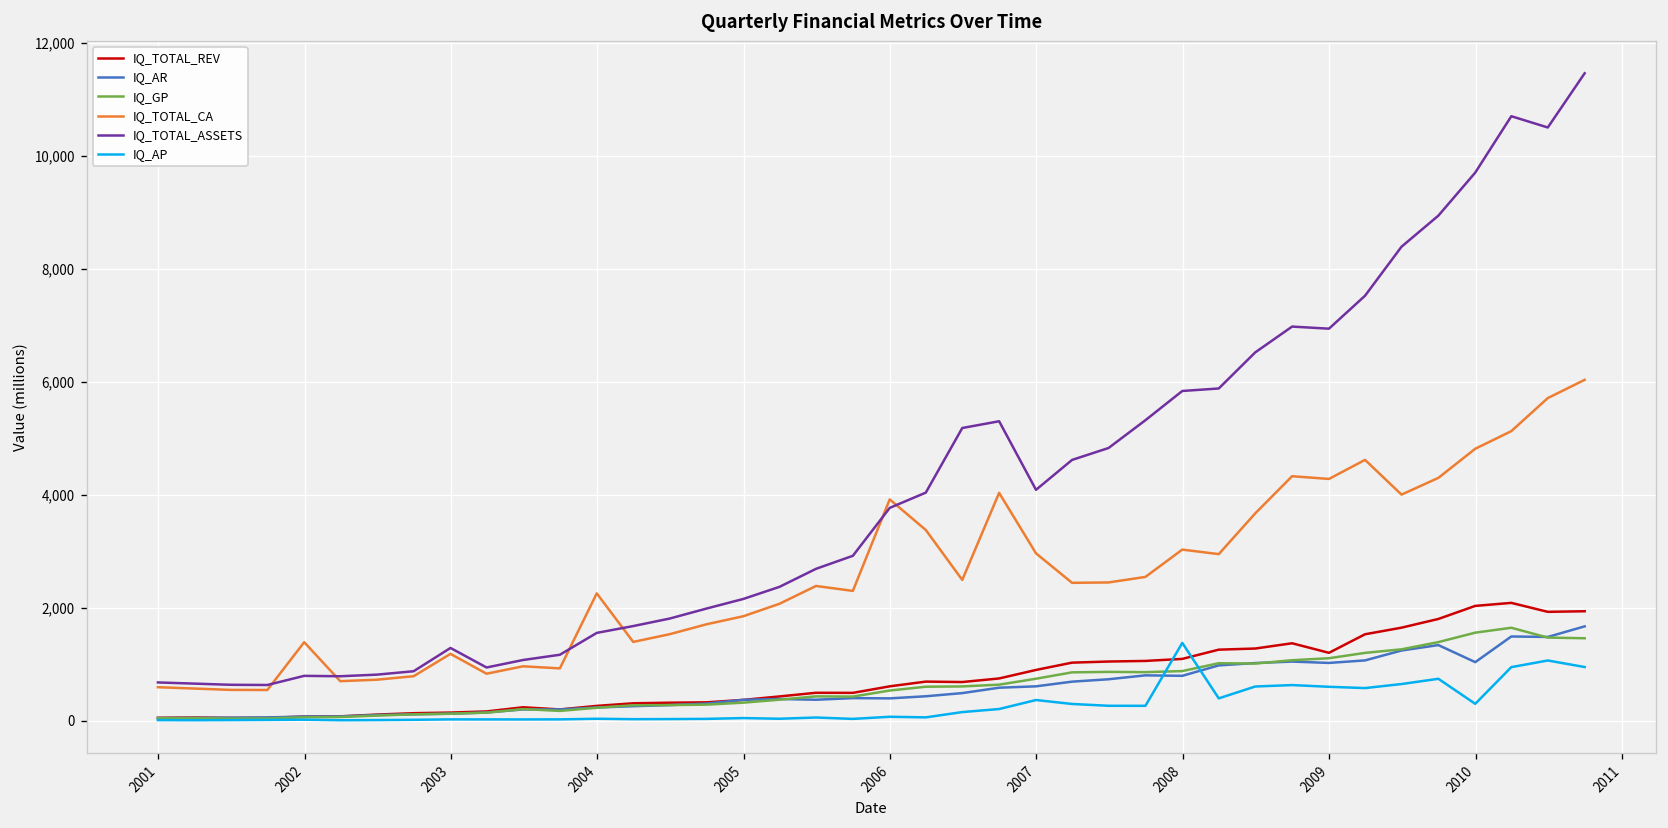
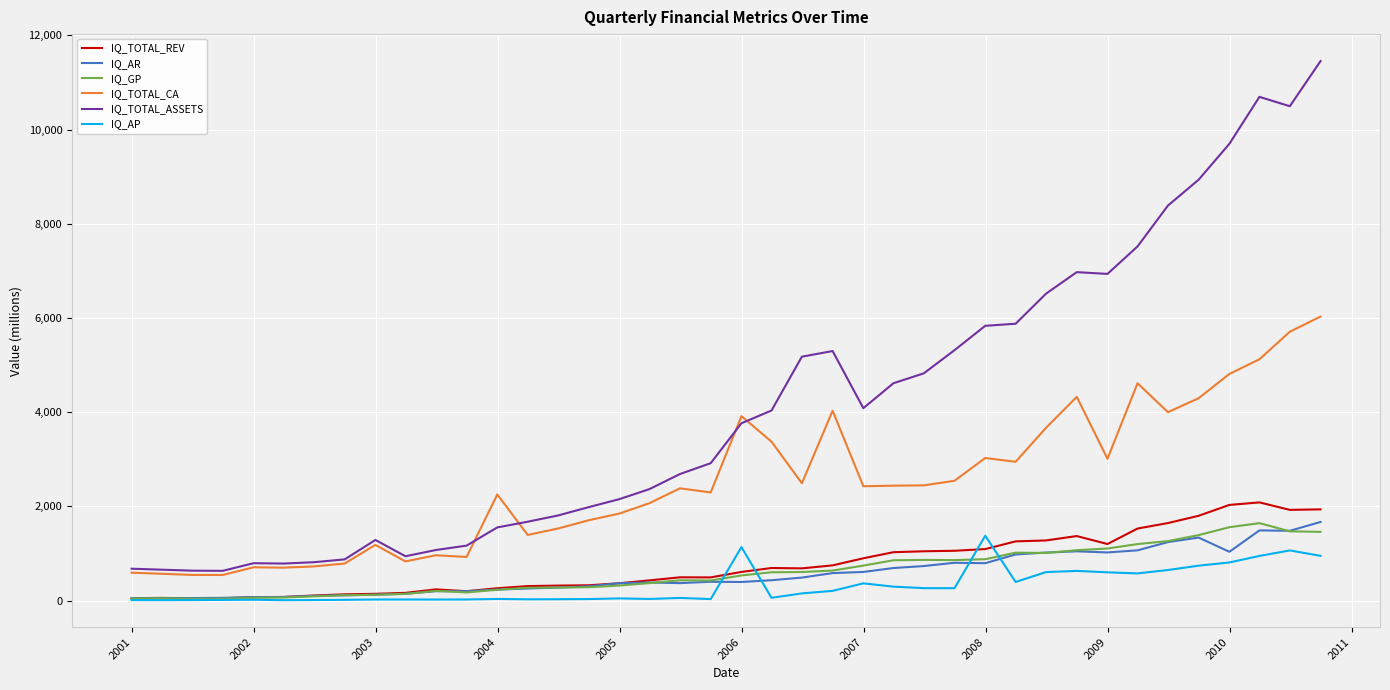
  {
    "IQ_TOTAL_REV": {
      "2006": "600",
      "2007": "900",
      "2008": "1,100",
      "2009": "1,200",
      "2010": "2,000"
    },
    "IQ_AR": {
      "2006": "400",
      "2007": "600",
      "2008": "800",
      "2009": "1,000",
      "2010": "1,000"
    },
    "IQ_GP": {
      "2006": "500",
      "2007": "700",
      "2008": "900",
      "2009": "1,100",
      "2010": "1,600"
    },
    "IQ_TOTAL_CA": {
      "2001": "600",
-     "2002": "1,400",
+     "2002": "700",
      "2003": "1,200",
      "2004": "2,300",
      "2005": "1,800",
      "2006": "3,900",
-     "2007": "3,000",
+     "2007": "2,400",
      "2008": "3,000",
-     "2009": "4,300",
+     "2009": "3,000",
      "2010": "4,800"
    },
    "IQ_TOTAL_ASSETS": {
      "2001": "700",
      "2002": "800",
      "2003": "1,300",
      "2004": "1,600",
      "2005": "2,200",
      "2006": "3,800",
      "2007": "4,100",
      "2008": "5,800",
      "2009": "6,900",
      "2010": "9,700"
    },
    "IQ_AP": {
      "2003": "0",
      "2004": "0",
      "2005": "0",
-     "2006": "100",
+     "2006": "1,100",
      "2007": "400",
      "2008": "1,400",
      "2009": "600",
-     "2010": "300"
+     "2010": "800"
    }
  }
